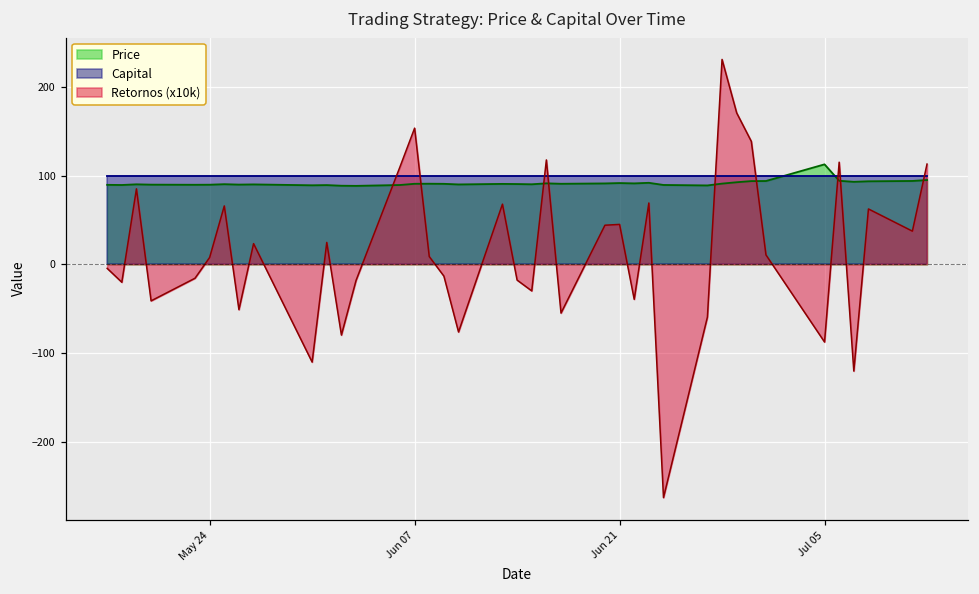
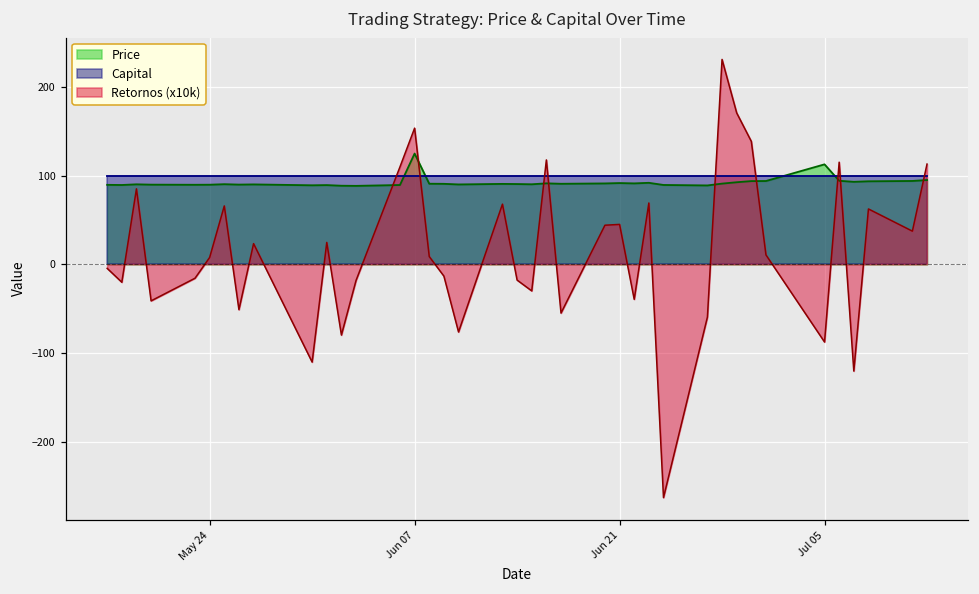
  {
    "Price": {
      "May 24": 90,
-     "Jun 07": 90,
+     "Jun 07": 120,
      "Jun 21": 90,
      "Jul 05": 110
    },
    "Capital": {
      "May 24": 100,
      "Jun 07": 100,
      "Jun 21": 100,
      "Jul 05": 100
    }
  }
